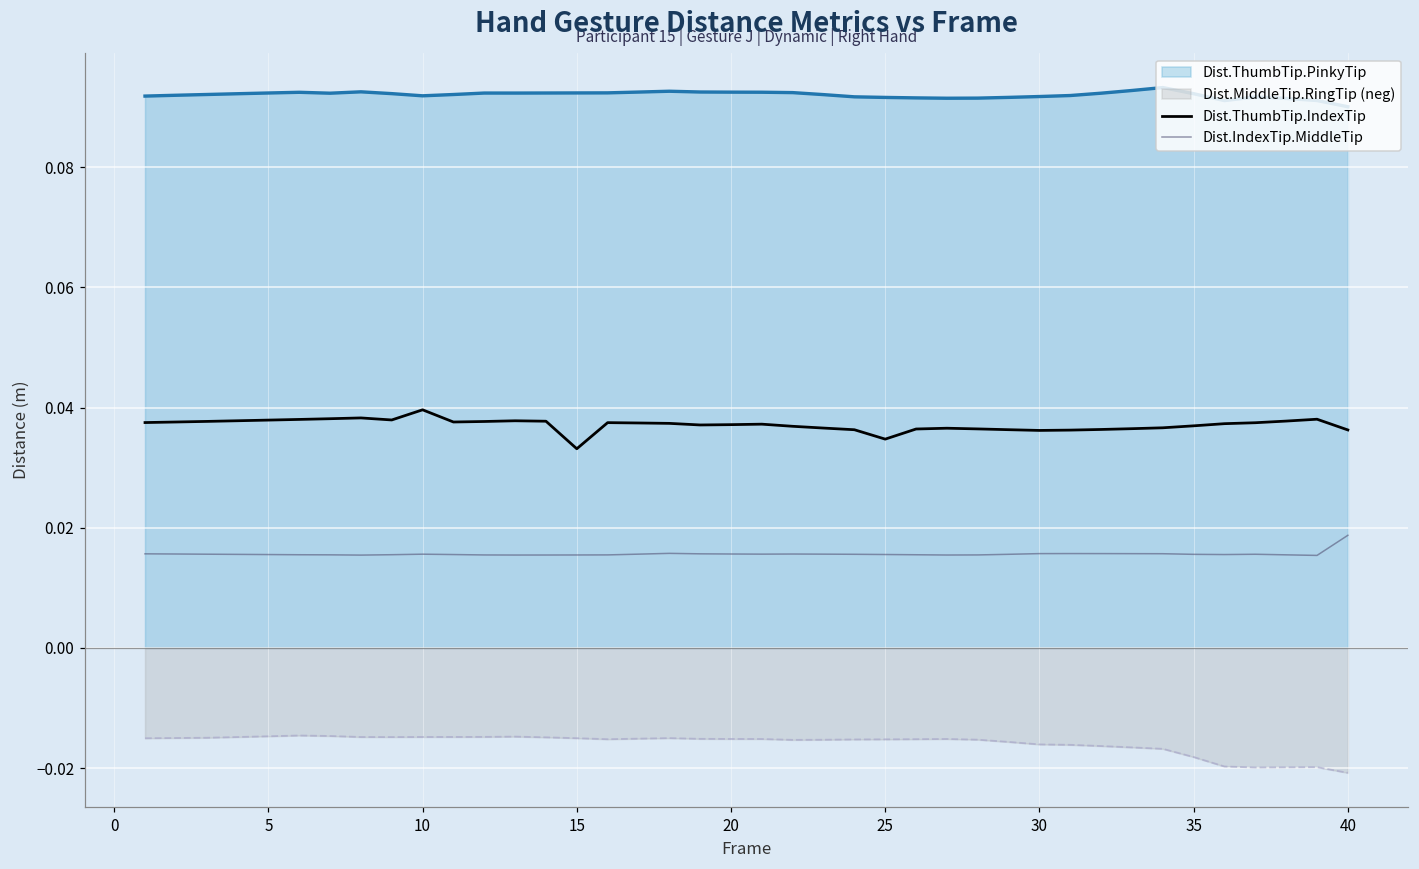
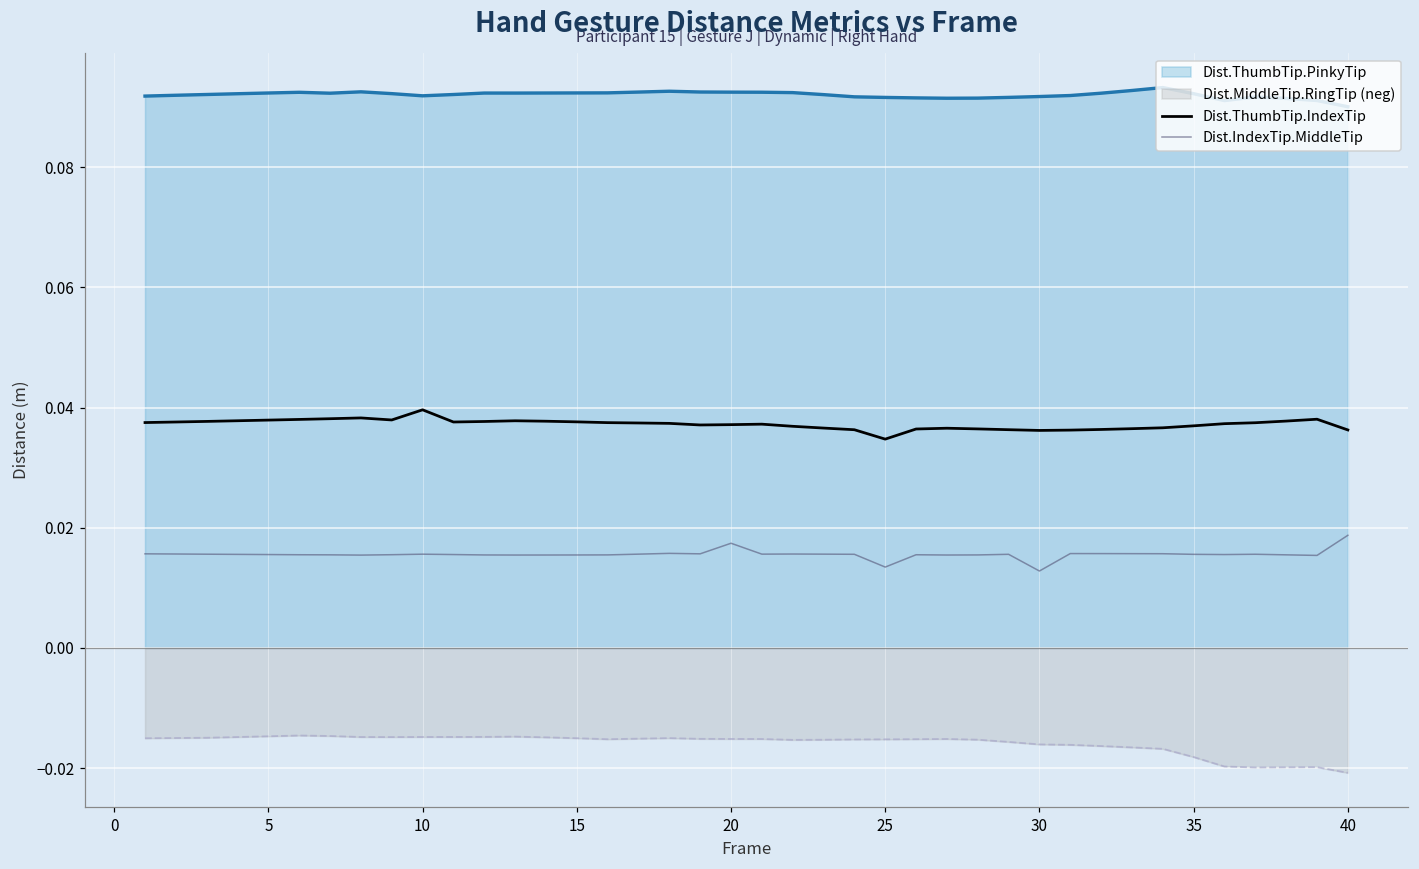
  {
    "Dist.ThumbTip.IndexTip": {
      "5": 0.038,
      "10": 0.040,
-     "15": 0.033,
+     "15": 0.038,
      "20": 0.037,
      "25": 0.035,
      "30": 0.036,
      "35": 0.037,
      "40": 0.036
    },
    "Dist.IndexTip.MiddleTip": {
      "5": 0.016,
      "10": 0.016,
      "15": 0.015,
-     "20": 0.016,
-     "25": 0.016,
-     "30": 0.016,
+     "20": 0.017,
+     "25": 0.013,
+     "30": 0.013,
      "35": 0.016,
      "40": 0.019
    }
  }
